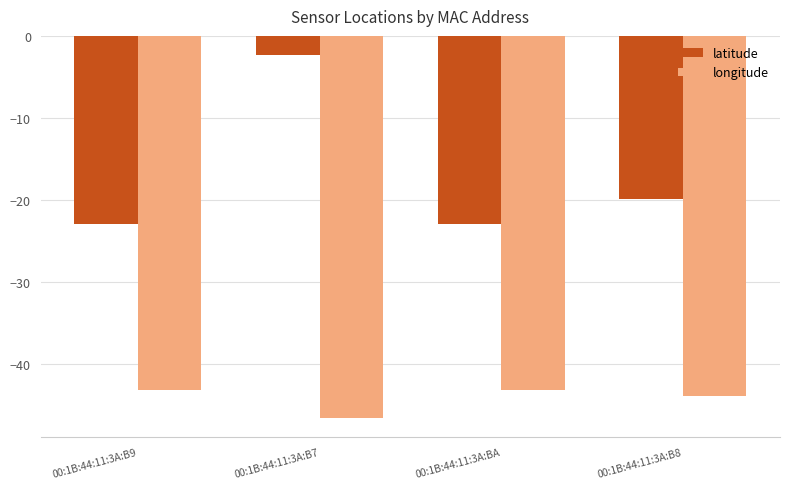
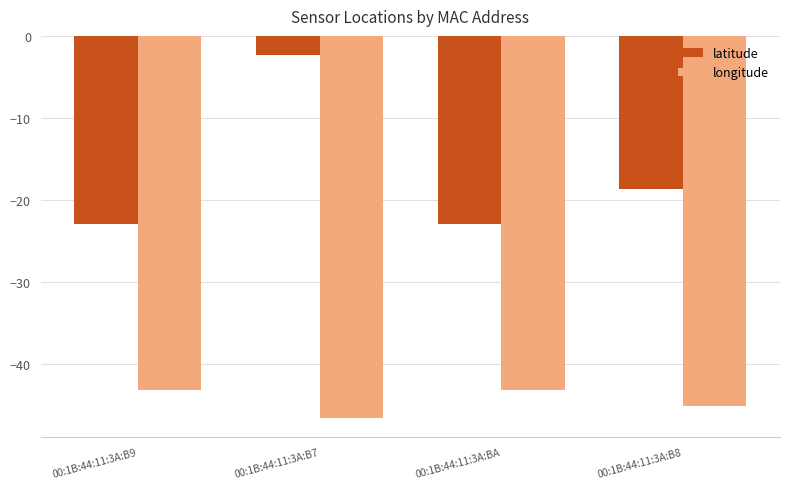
  {
    "latitude": {
      "00:1B:44:11:3A:B9": -23,
      "00:1B:44:11:3A:B7": -2,
      "00:1B:44:11:3A:BA": -23,
-     "00:1B:44:11:3A:B8": -20
+     "00:1B:44:11:3A:B8": -19
    },
    "longitude": {
      "00:1B:44:11:3A:B9": -43,
      "00:1B:44:11:3A:B7": -47,
      "00:1B:44:11:3A:BA": -43,
-     "00:1B:44:11:3A:B8": -44
+     "00:1B:44:11:3A:B8": -45
    }
  }
